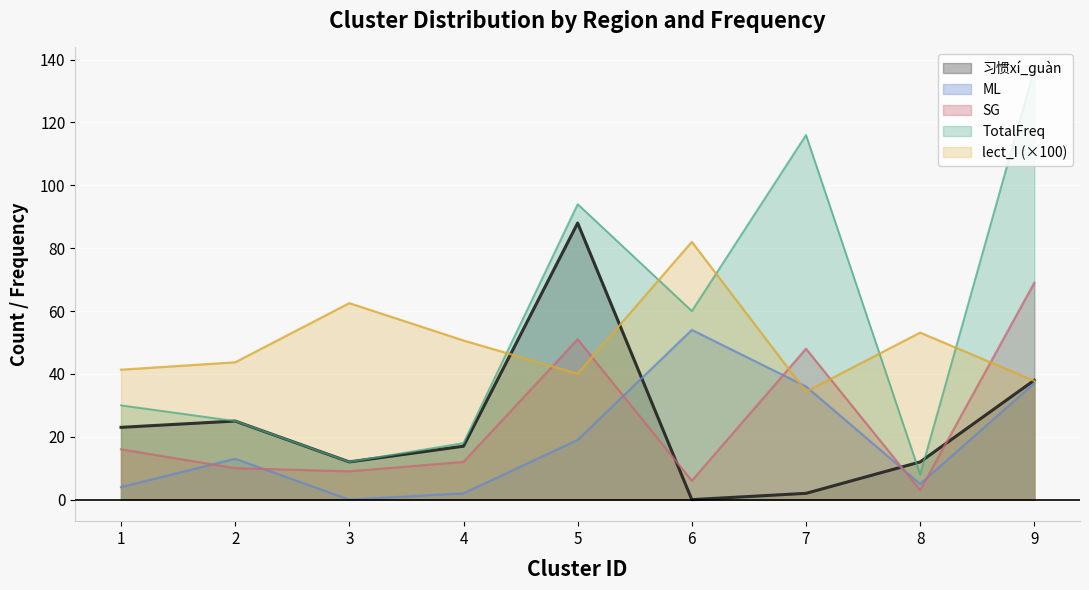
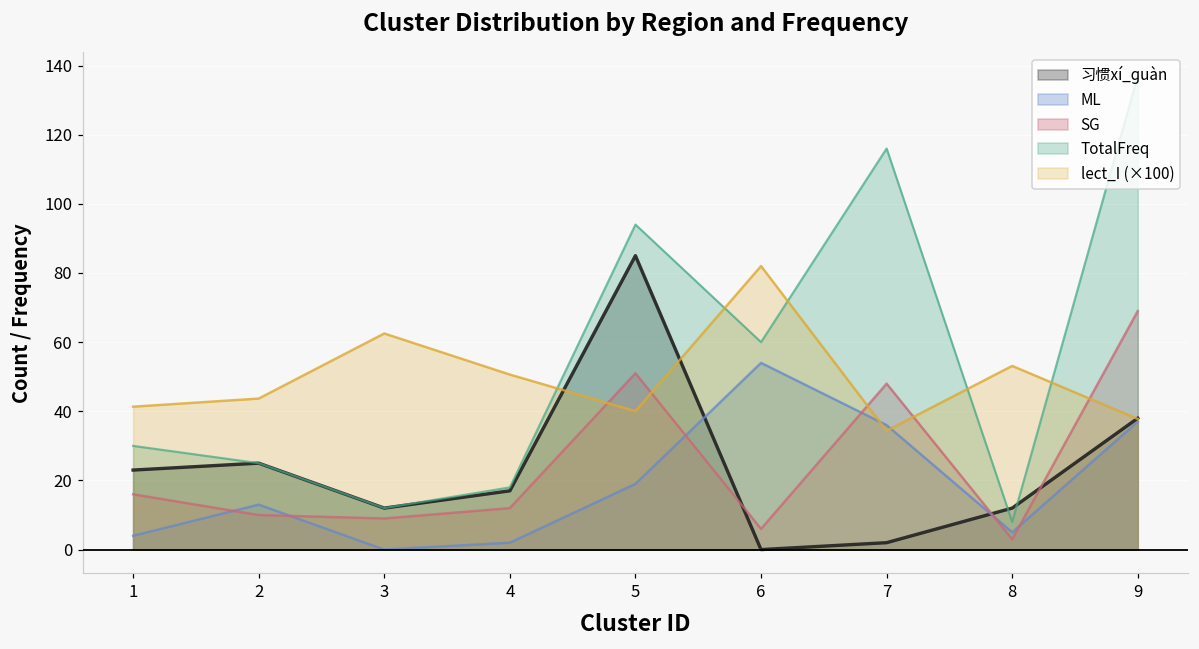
  {
    "习惯xí_ɡuàn": {
      "1": 23,
      "4": 17,
-     "5": 88,
+     "5": 85,
      "6": 0,
      "7": 2,
      "8": 12
    }
  }
